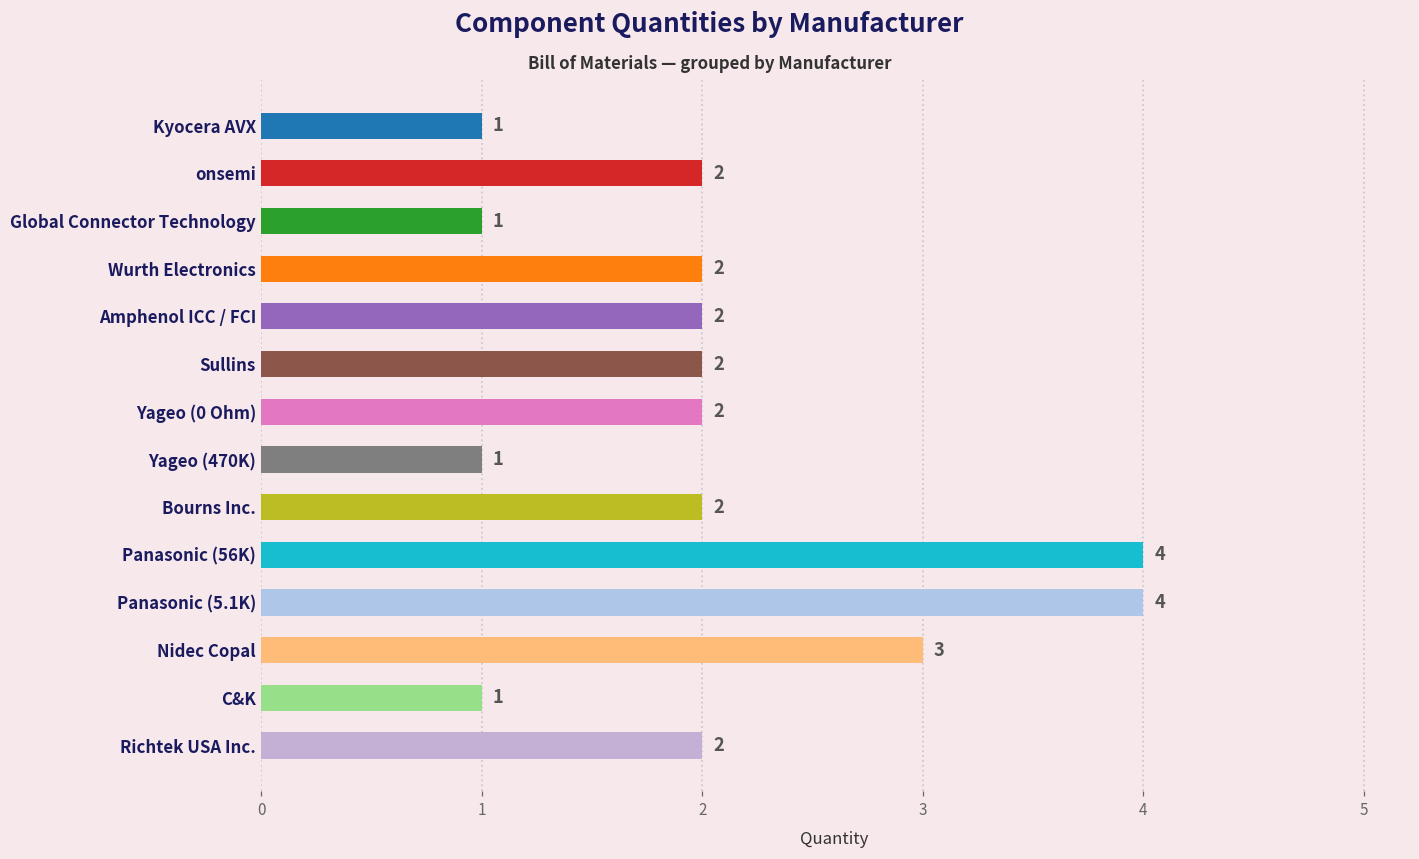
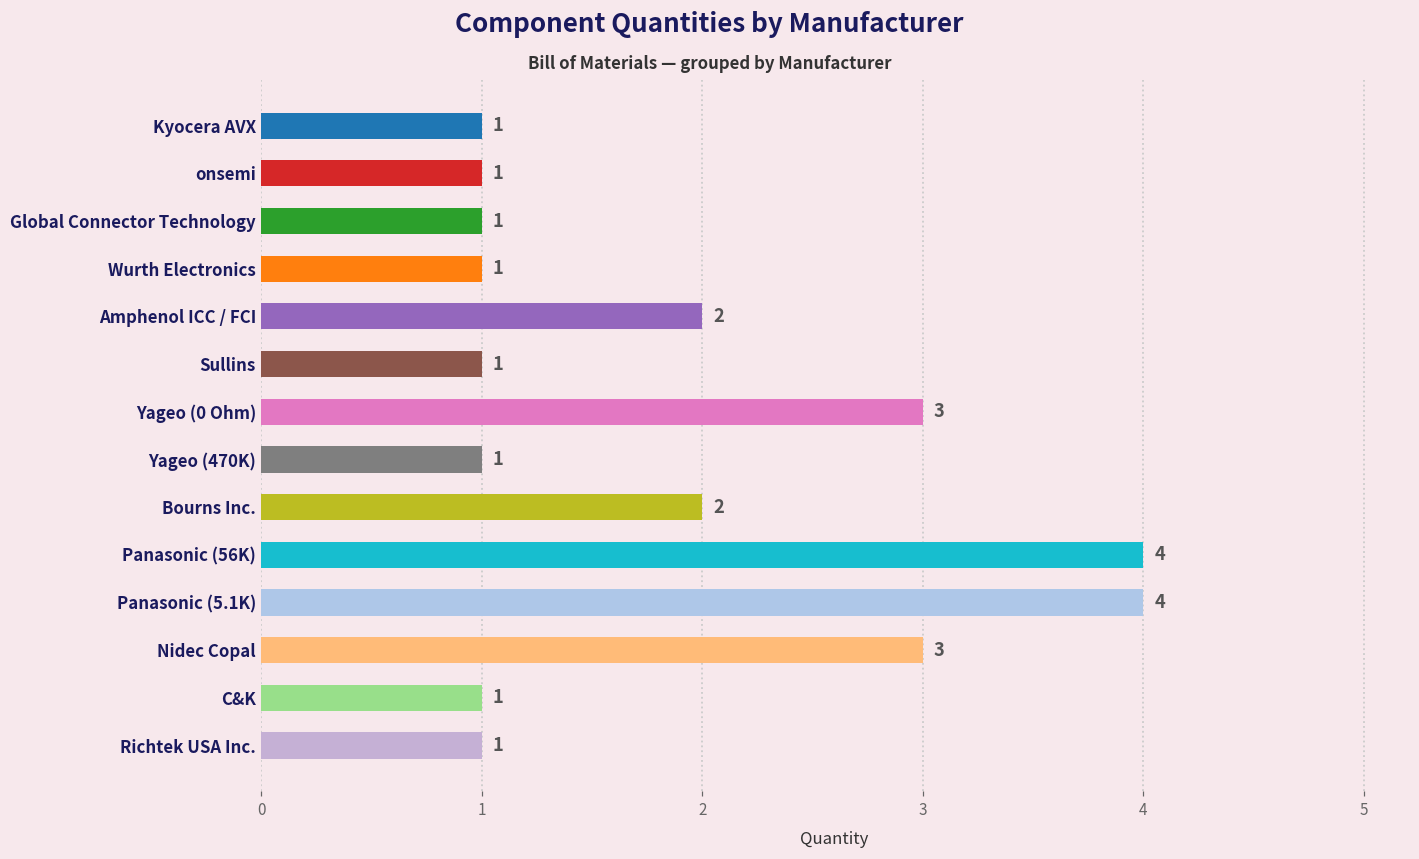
  {
    "Kyocera AVX": 1,
-   "onsemi": 2,
+   "onsemi": 1,
    "Global Connector Technology": 1,
-   "Wurth Electronics": 2,
+   "Wurth Electronics": 1,
    "Amphenol ICC / FCI": 2,
-   "Sullins": 2,
-   "Yageo (0 Ohm)": 2,
+   "Sullins": 1,
+   "Yageo (0 Ohm)": 3,
    "Yageo (470K)": 1,
    "Bourns Inc.": 2,
    "Panasonic (56K)": 4,
    "Panasonic (5.1K)": 4,
    "Nidec Copal": 3,
    "C&K": 1,
-   "Richtek USA Inc.": 2
+   "Richtek USA Inc.": 1
  }
